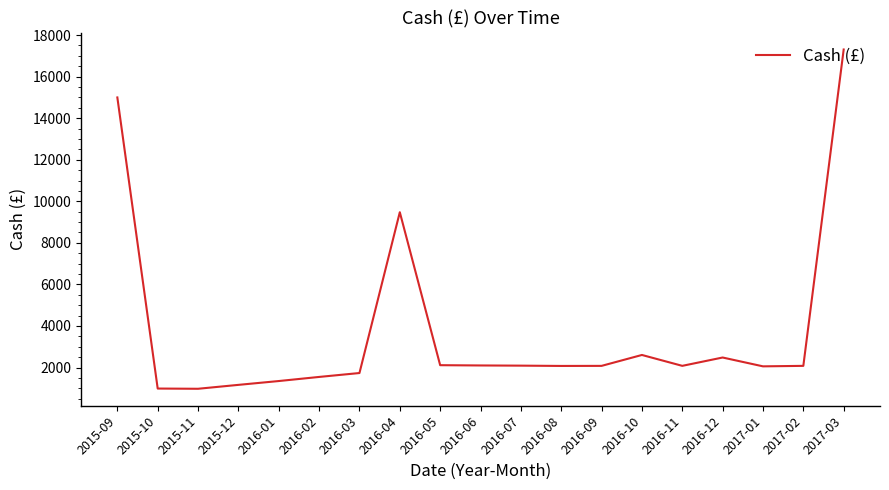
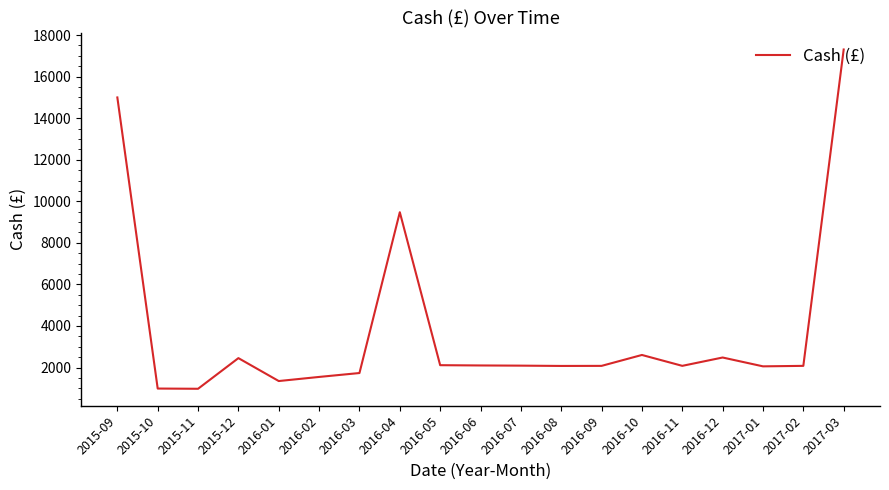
  {
    "2015-09": 15000,
    "2015-10": 1000,
    "2015-11": 1000,
-   "2015-12": 1200,
+   "2015-12": 2500,
    "2016-01": 1400,
    "2016-02": 1500,
    "2016-03": 1700,
    "2016-04": 9500,
    "2016-05": 2100,
    "2016-06": 2100,
    "2016-07": 2100,
    "2016-08": 2100,
    "2016-09": 2100,
    "2016-10": 2600,
    "2016-11": 2100,
    "2016-12": 2500,
    "2017-01": 2100,
    "2017-02": 2100,
    "2017-03": 17300
  }
